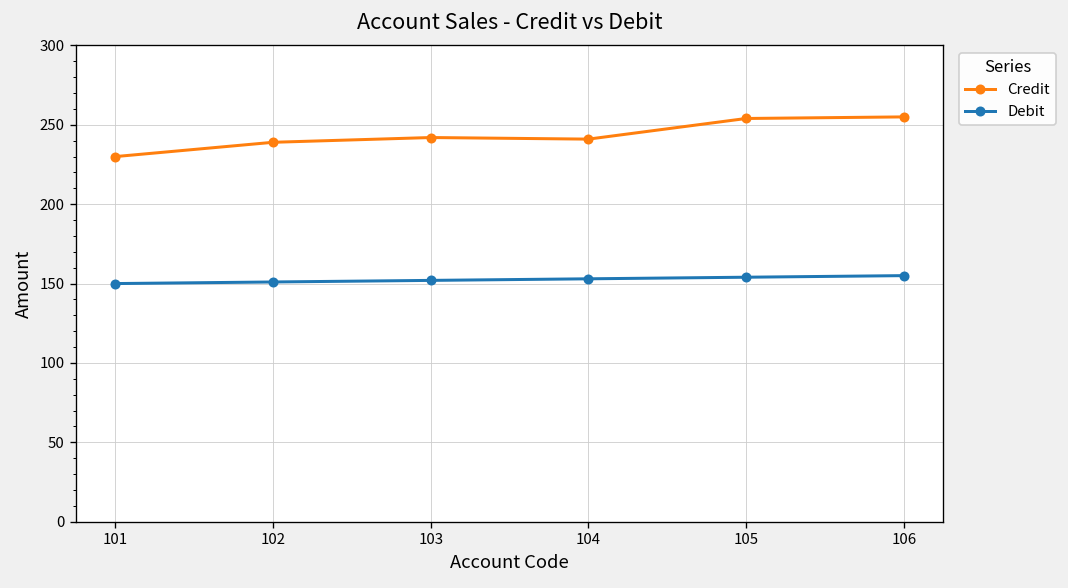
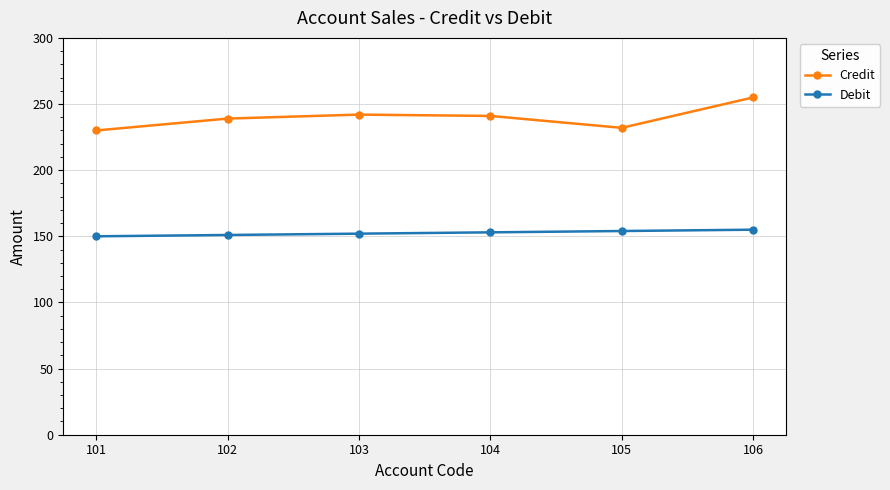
  {
    "Credit": {
      "101": 230,
      "102": 239,
      "103": 242,
      "104": 241,
-     "105": 254,
+     "105": 232,
      "106": 255
    },
    "Debit": {
      "101": 150,
      "102": 151,
      "103": 152,
      "104": 153,
      "105": 154,
      "106": 155
    }
  }
